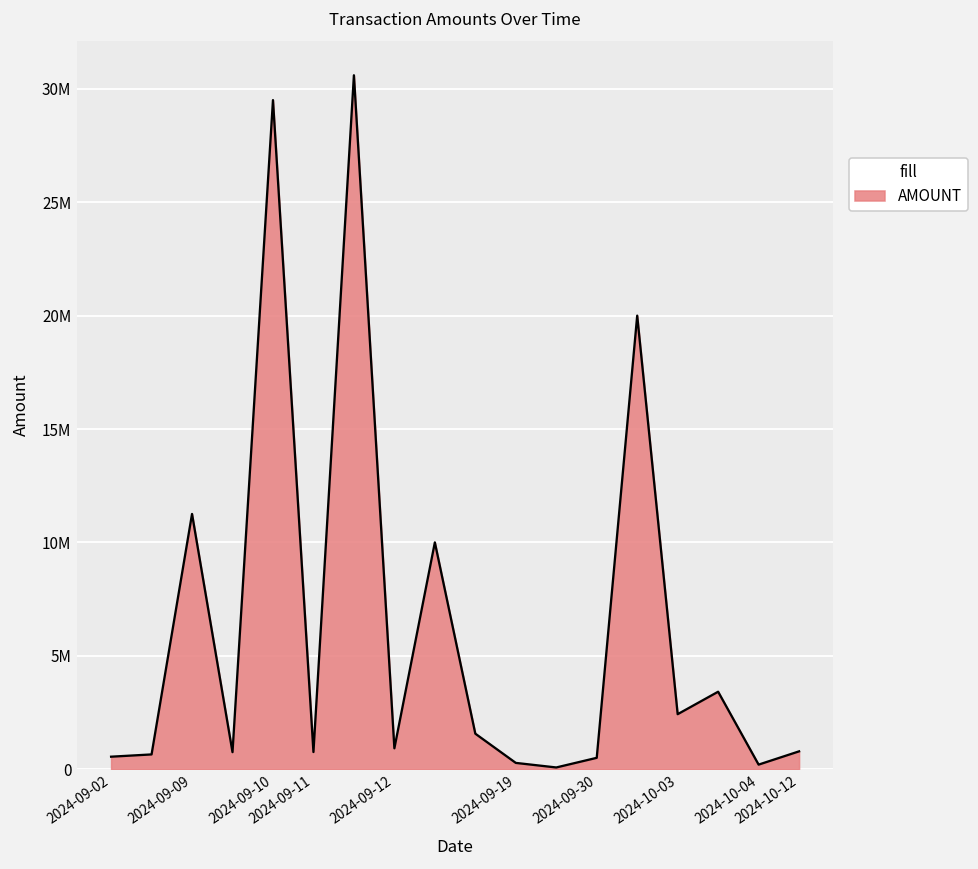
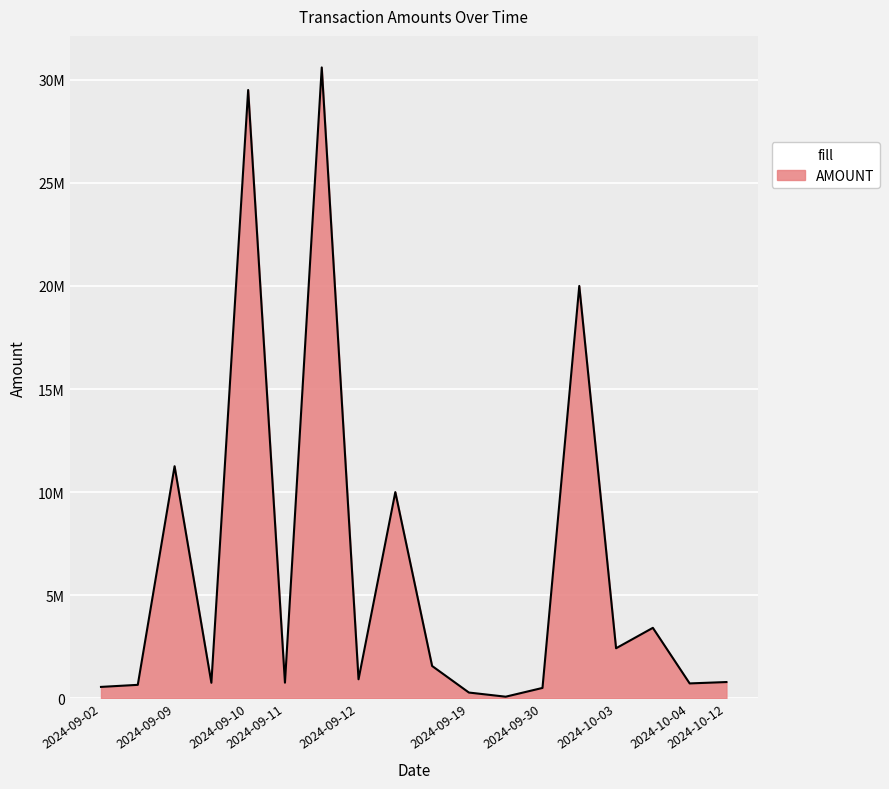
  {
    "2024-09-10": 29500000,
-   "2024-10-04": 200000,
+   "2024-10-04": 700000,
    "2024-10-12": 800000
  }
